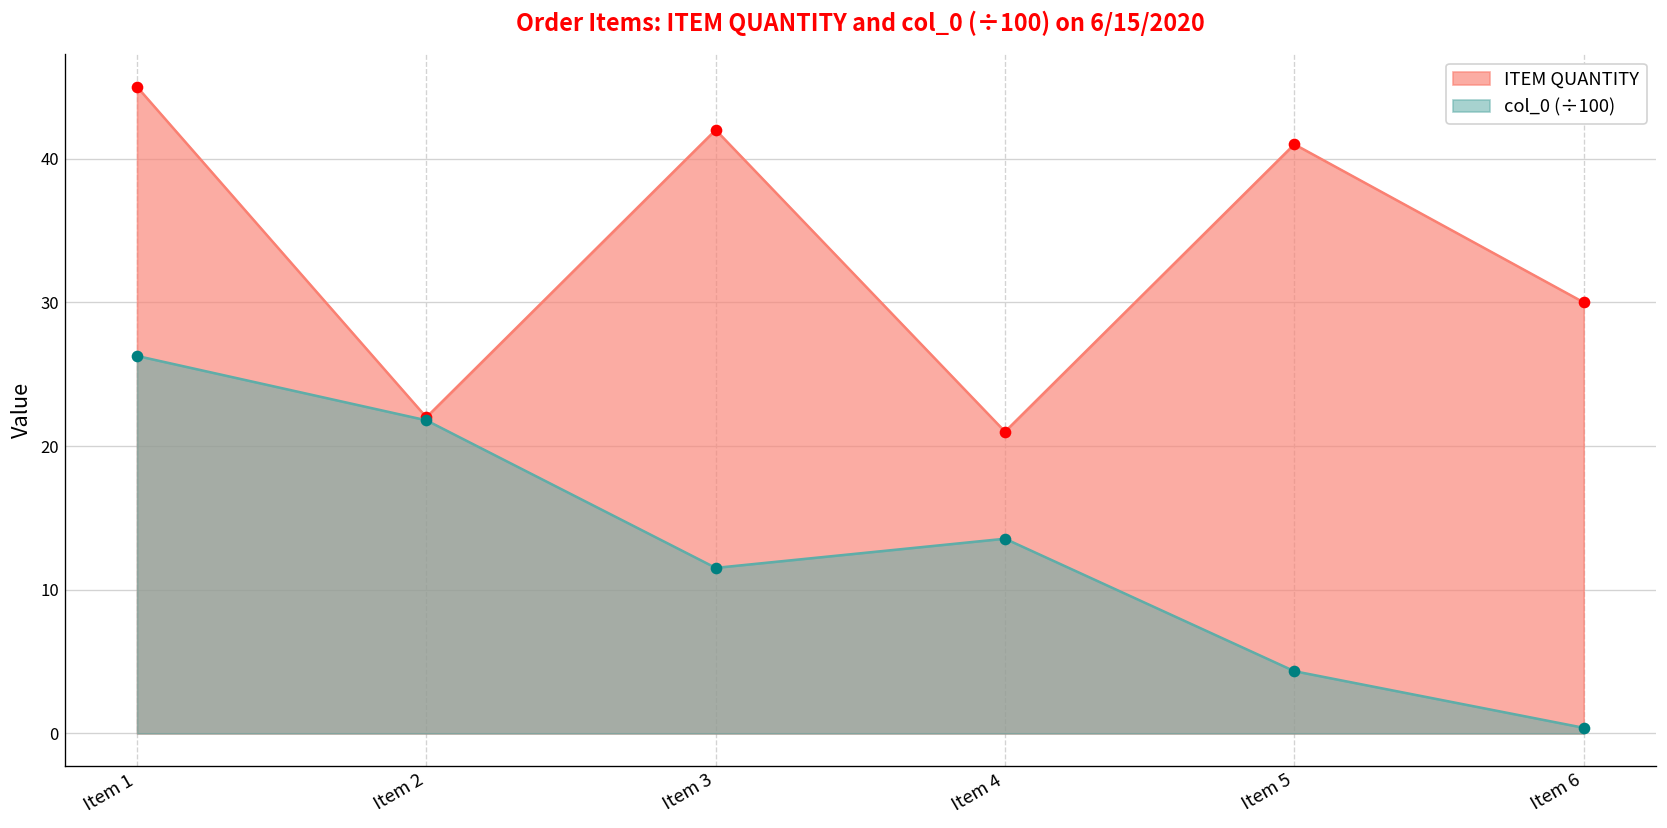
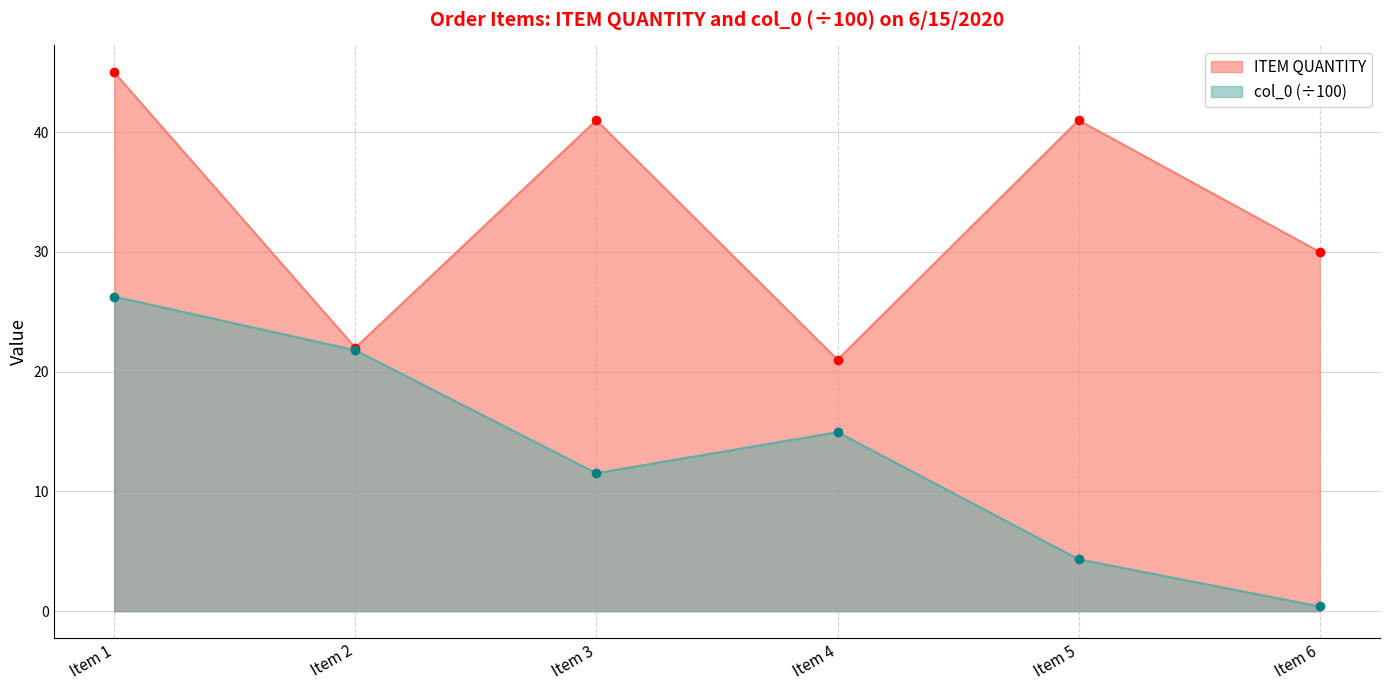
  {
    "ITEM QUANTITY": {
      "Item 1": 45,
      "Item 2": 22,
-     "Item 3": 42,
+     "Item 3": 41,
      "Item 4": 21,
      "Item 5": 41,
      "Item 6": 30
    },
    "col_0 (÷100)": {
      "Item 1": 26.3,
      "Item 2": 21.8,
      "Item 3": 11.5,
-     "Item 4": 13.6,
+     "Item 4": 15.0,
      "Item 5": 4.3,
      "Item 6": 0.4
    }
  }
